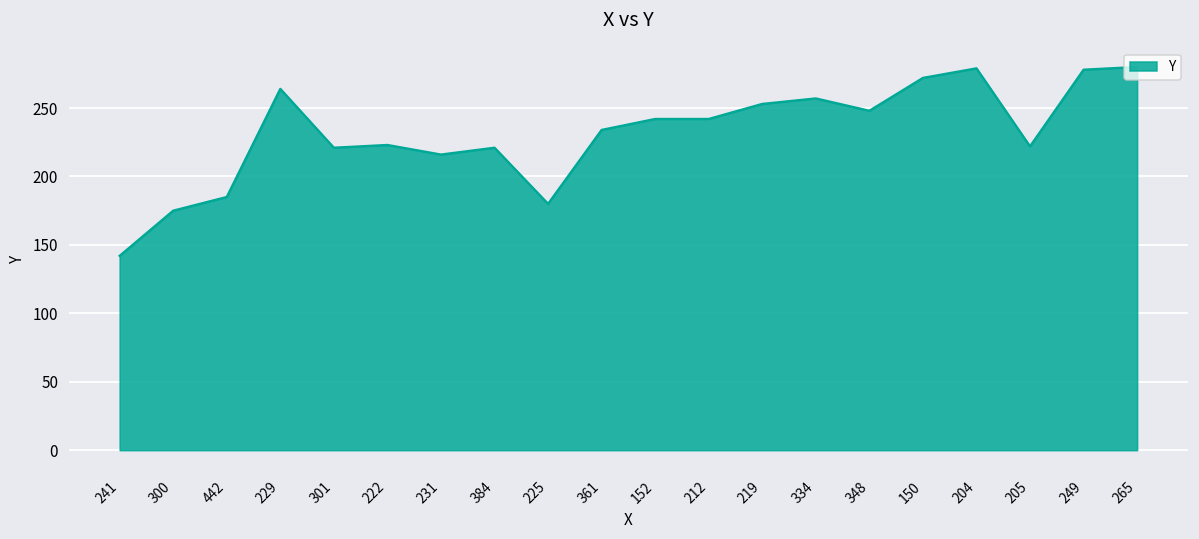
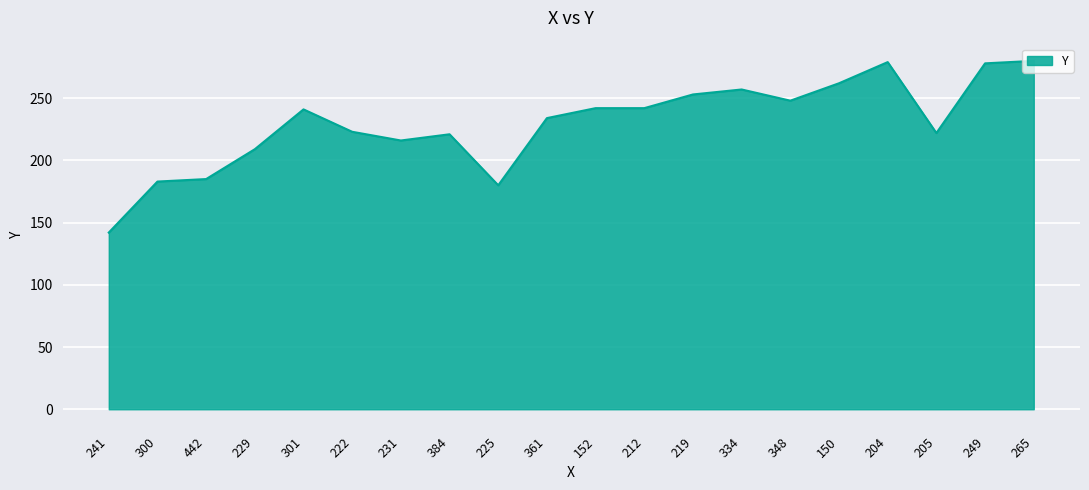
  {
    "241": 142,
-   "300": 175,
+   "300": 183,
    "442": 185,
-   "229": 264,
-   "301": 221,
+   "229": 209,
+   "301": 241,
    "222": 223,
    "231": 216,
    "384": 221,
    "225": 180,
    "361": 234,
    "152": 242,
    "212": 242,
    "219": 253,
    "334": 257,
    "348": 248,
-   "150": 272,
+   "150": 262,
    "204": 279,
    "205": 222,
    "249": 278
  }
